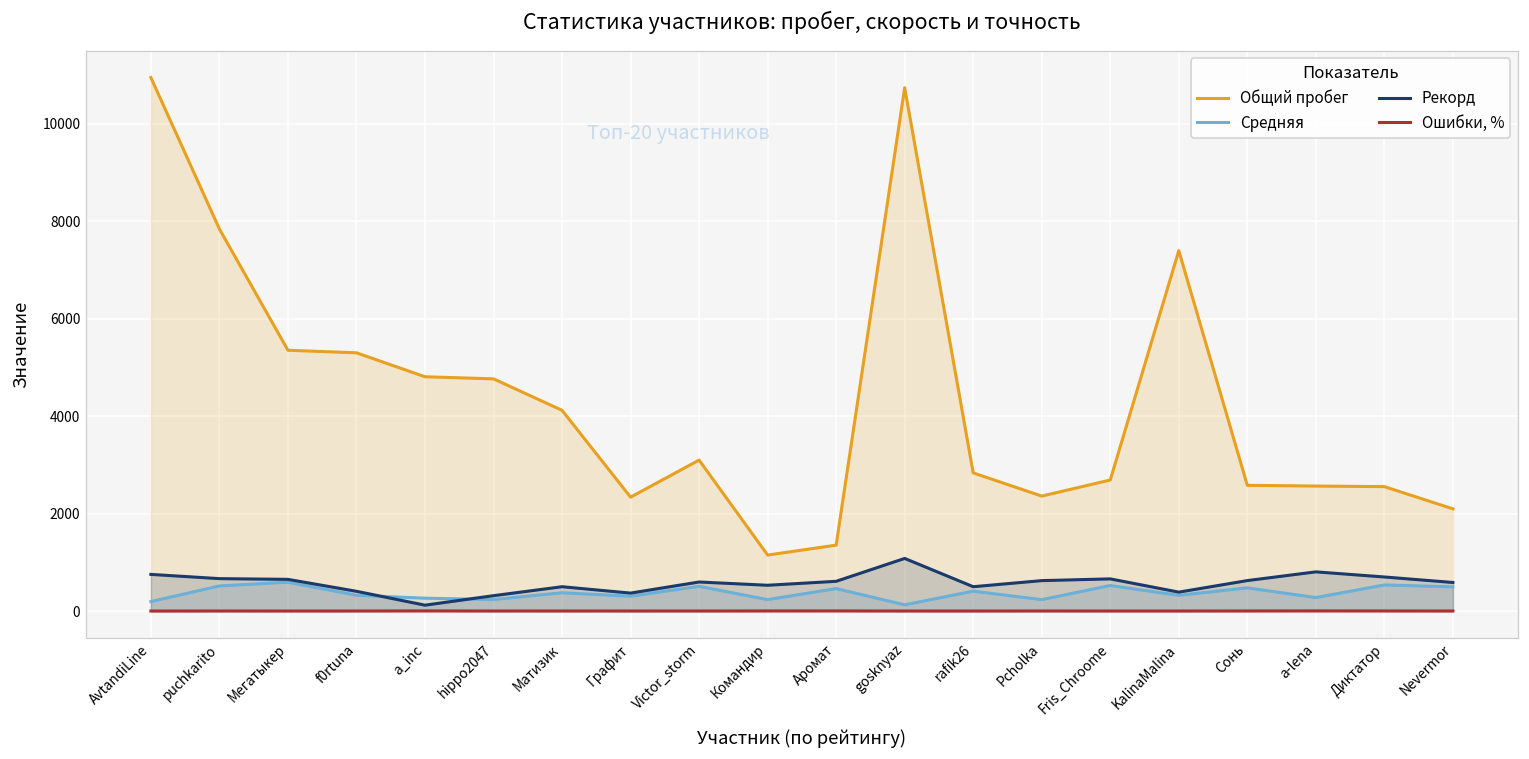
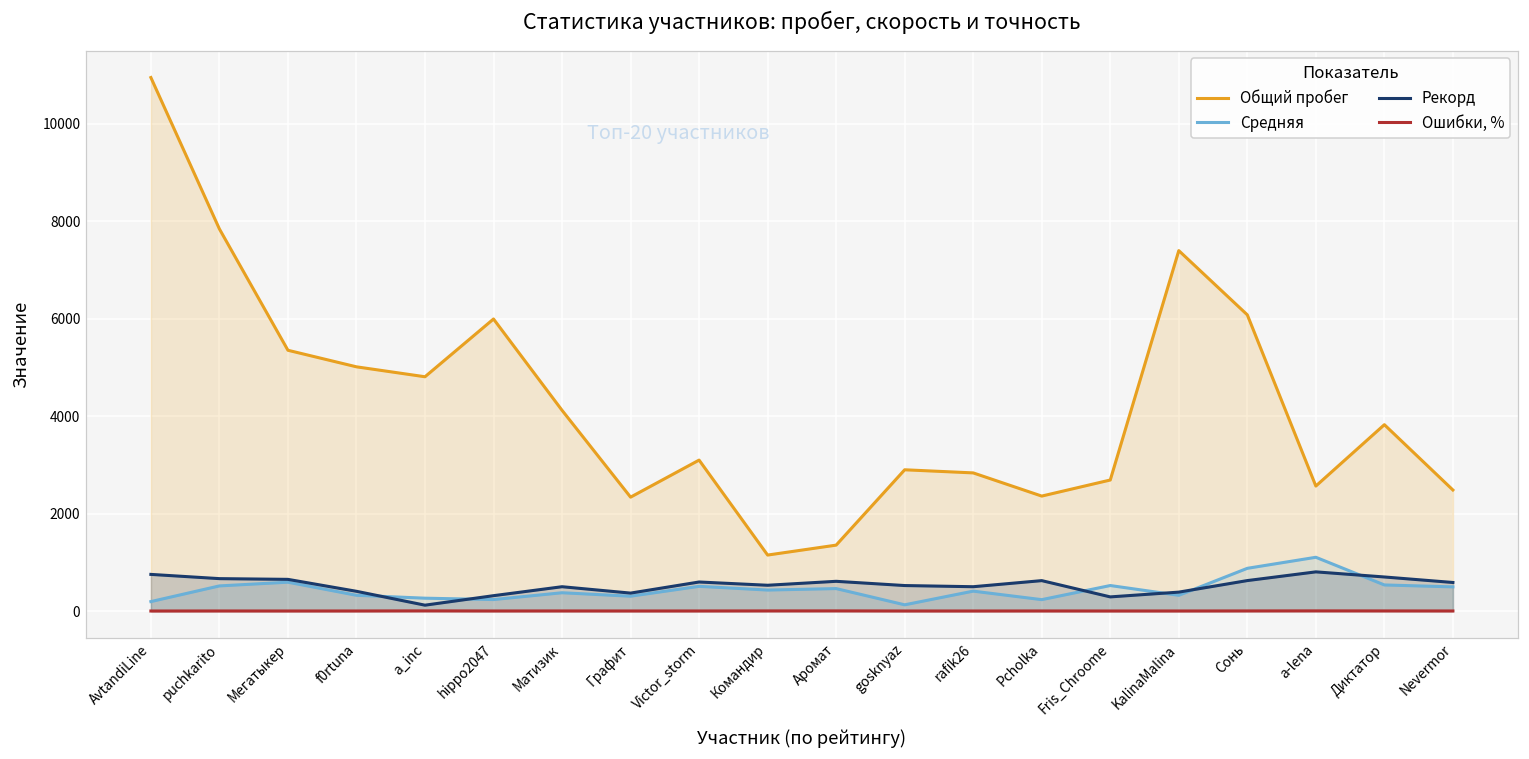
  {
    "Общий пробег": {
      "AvtandiLine": 11000,
      "puchkarito": 7800,
      "Мегатыкер": 5400,
-     "f0rtuna": 5300,
+     "f0rtuna": 5000,
      "a_inc": 4800,
-     "hippo2047": 4800,
+     "hippo2047": 6000,
      "Матизик": 4100,
      "Графит": 2300,
      "Victor_storm": 3100,
      "Командир": 1100,
      "Аромат": 1400,
-     "gosknyaz": 10700,
+     "gosknyaz": 2900,
      "rafik26": 2800,
      "Pcholka": 2400,
      "Fris_Chroome": 2700,
      "KalinaMalina": 7400,
-     "Сонь": 2600,
+     "Сонь": 6100,
      "a-lena": 2600,
-     "Диктатор": 2600,
-     "Nevermor": 2100
+     "Диктатор": 3800,
+     "Nevermor": 2500
    },
    "Средняя": {
      "AvtandiLine": 200,
      "puchkarito": 500,
      "Мегатыкер": 600,
      "f0rtuna": 300,
      "a_inc": 300,
      "hippo2047": 200,
      "Матизик": 400,
      "Графит": 300,
      "Victor_storm": 500,
-     "Командир": 200,
+     "Командир": 400,
      "Аромат": 500,
      "gosknyaz": 100,
      "rafik26": 400,
      "Pcholka": 200,
      "Fris_Chroome": 500,
      "KalinaMalina": 300,
-     "Сонь": 500,
-     "a-lena": 300,
+     "Сонь": 900,
+     "a-lena": 1100,
      "Диктатор": 500,
      "Nevermor": 500
    },
    "Рекорд": {
      "AvtandiLine": 800,
      "puchkarito": 700,
      "Мегатыкер": 700,
      "f0rtuna": 400,
      "a_inc": 100,
      "hippo2047": 300,
      "Матизик": 500,
      "Графит": 400,
      "Victor_storm": 600,
      "Командир": 500,
      "Аромат": 600,
-     "gosknyaz": 1100,
+     "gosknyaz": 500,
      "rafik26": 500,
      "Pcholka": 600,
-     "Fris_Chroome": 700,
+     "Fris_Chroome": 300,
      "KalinaMalina": 400,
      "Сонь": 600,
      "a-lena": 800,
      "Диктатор": 700,
      "Nevermor": 600
    },
    "Ошибки, %": {
      "AvtandiLine": 0,
      "puchkarito": 0,
      "Мегатыкер": 0,
      "f0rtuna": 0,
      "a_inc": 0,
      "hippo2047": 0,
      "Матизик": 0,
      "Графит": 0,
      "Victor_storm": 0,
      "Командир": 0,
      "Аромат": 0,
      "gosknyaz": 0,
      "rafik26": 0,
      "Pcholka": 0,
      "Fris_Chroome": 0,
      "KalinaMalina": 0,
      "Сонь": 0,
      "a-lena": 0,
      "Диктатор": 0,
      "Nevermor": 0
    }
  }
